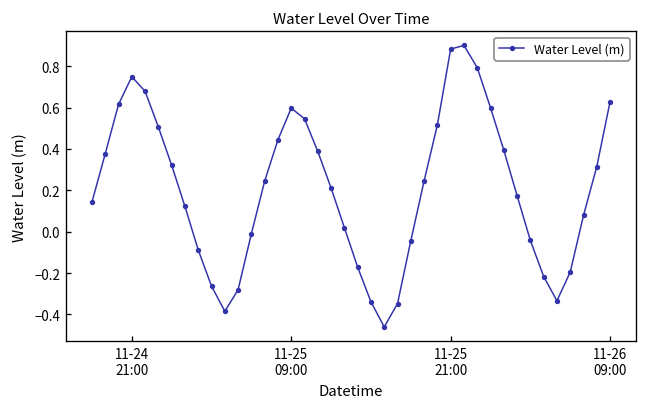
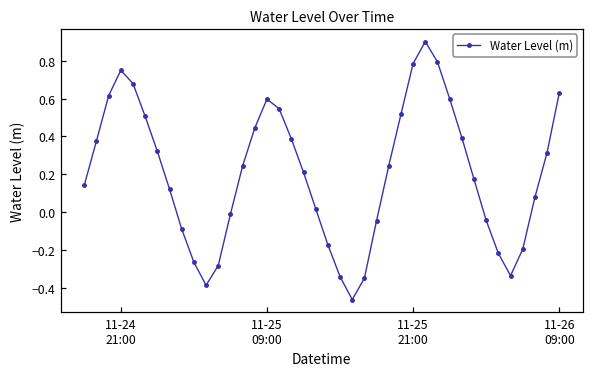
  {
    "11-24 21:00": 0.75,
    "11-25 09:00": 0.60,
-   "11-25 21:00": 0.88,
+   "11-25 21:00": 0.78,
    "11-26 09:00": 0.63
  }
